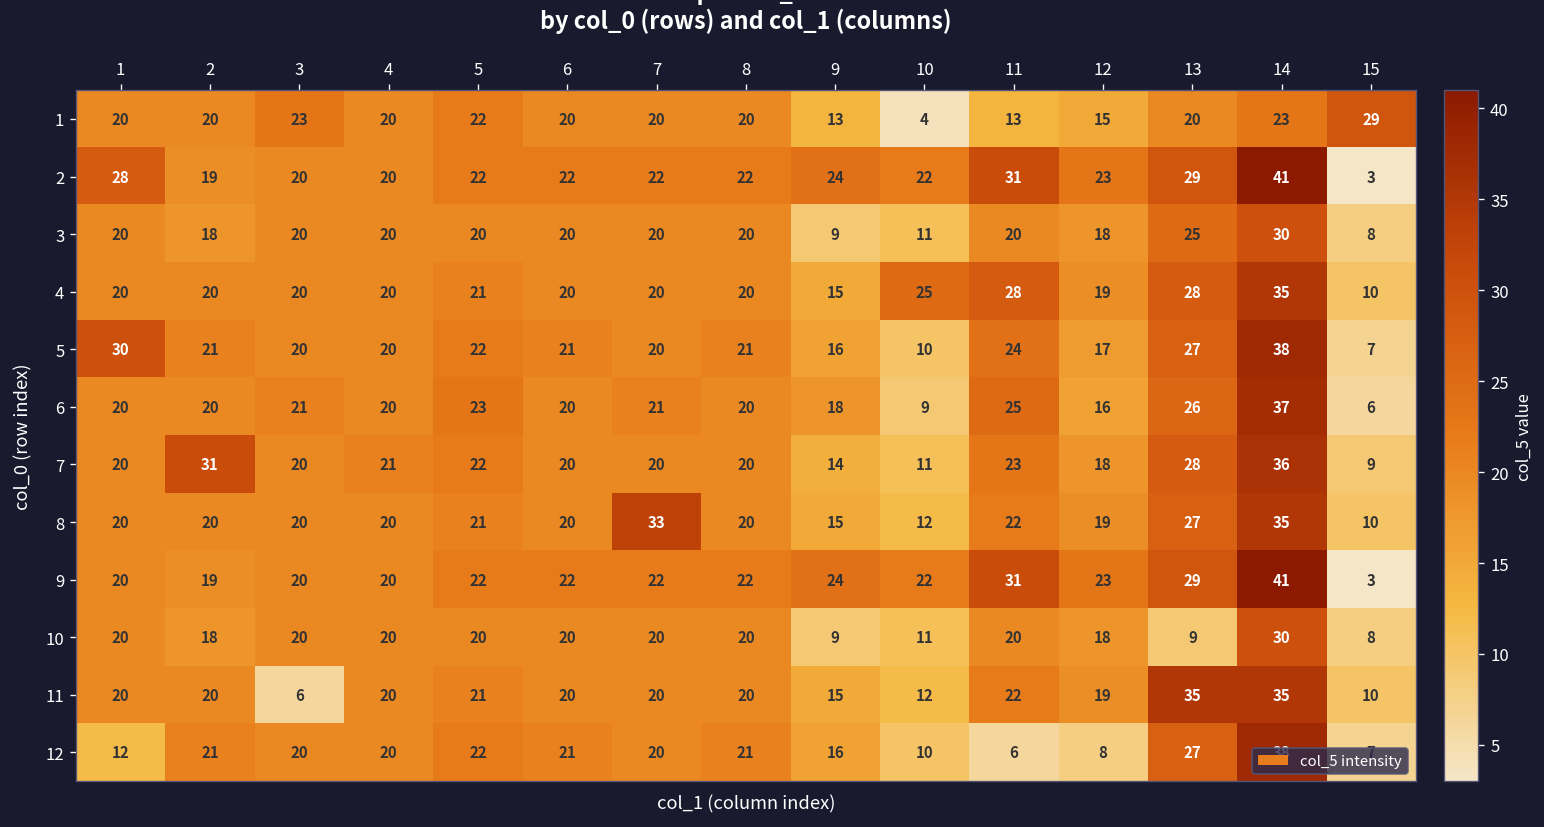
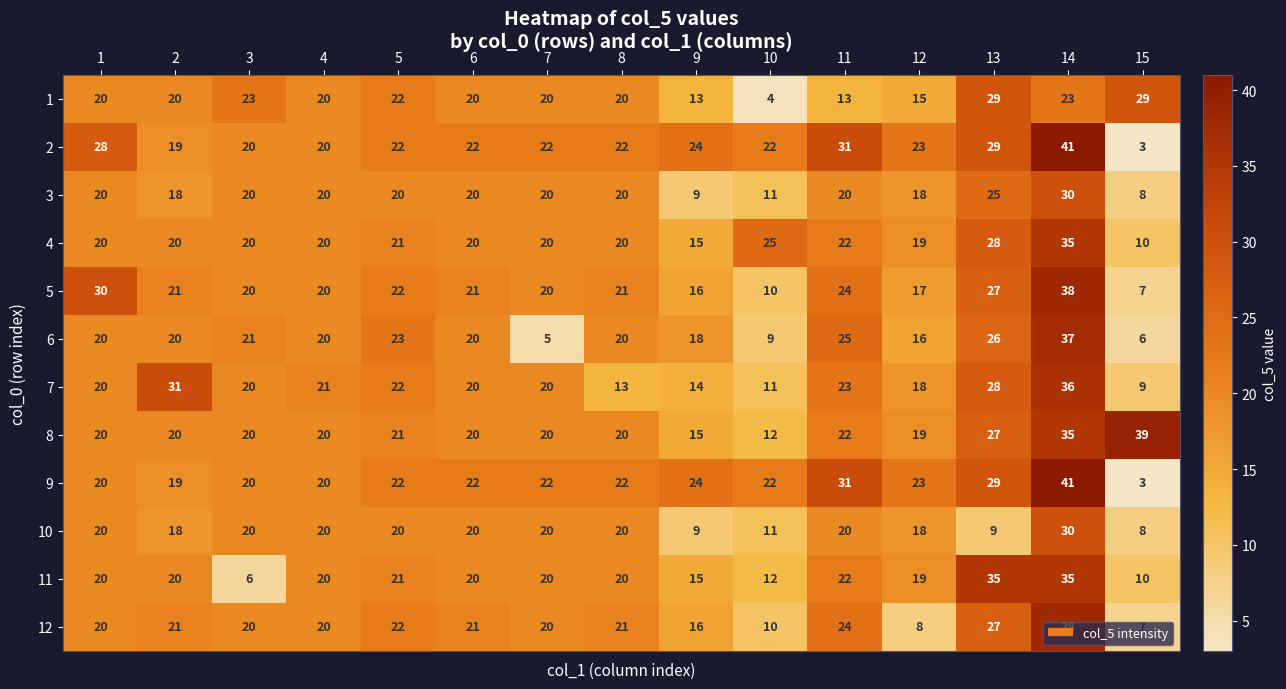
  {
    "1": {
      "1": 20,
      "2": 20,
      "3": 23,
      "4": 20,
      "5": 22,
      "6": 20,
      "7": 20,
      "8": 20,
      "9": 13,
      "10": 4,
      "11": 13,
      "12": 15,
-     "13": 20,
+     "13": 29,
      "14": 23,
      "15": 29
    },
    "2": {
      "1": 28,
      "2": 19,
      "3": 20,
      "4": 20,
      "5": 22,
      "6": 22,
      "7": 22,
      "8": 22,
      "9": 24,
      "10": 22,
      "11": 31,
      "12": 23,
      "13": 29,
      "14": 41,
      "15": 3
    },
    "3": {
      "1": 20,
      "2": 18,
      "3": 20,
      "4": 20,
      "5": 20,
      "6": 20,
      "7": 20,
      "8": 20,
      "9": 9,
      "10": 11,
      "11": 20,
      "12": 18,
      "13": 25,
      "14": 30,
      "15": 8
    },
    "4": {
      "1": 20,
      "2": 20,
      "3": 20,
      "4": 20,
      "5": 21,
      "6": 20,
      "7": 20,
      "8": 20,
      "9": 15,
      "10": 25,
-     "11": 28,
+     "11": 22,
      "12": 19,
      "13": 28,
      "14": 35,
      "15": 10
    },
    "5": {
      "1": 30,
      "2": 21,
      "3": 20,
      "4": 20,
      "5": 22,
      "6": 21,
      "7": 20,
      "8": 21,
      "9": 16,
      "10": 10,
      "11": 24,
      "12": 17,
      "13": 27,
      "14": 38,
      "15": 7
    },
    "6": {
      "1": 20,
      "2": 20,
      "3": 21,
      "4": 20,
      "5": 23,
      "6": 20,
-     "7": 21,
+     "7": 5,
      "8": 20,
      "9": 18,
      "10": 9,
      "11": 25,
      "12": 16,
      "13": 26,
      "14": 37,
      "15": 6
    },
    "7": {
      "1": 20,
      "2": 31,
      "3": 20,
      "4": 21,
      "5": 22,
      "6": 20,
      "7": 20,
-     "8": 20,
+     "8": 13,
      "9": 14,
      "10": 11,
      "11": 23,
      "12": 18,
      "13": 28,
      "14": 36,
      "15": 9
    },
    "8": {
      "1": 20,
      "2": 20,
      "3": 20,
      "4": 20,
      "5": 21,
      "6": 20,
-     "7": 33,
+     "7": 20,
      "8": 20,
      "9": 15,
      "10": 12,
      "11": 22,
      "12": 19,
      "13": 27,
      "14": 35,
-     "15": 10
+     "15": 39
    },
    "9": {
      "1": 20,
      "2": 19,
      "3": 20,
      "4": 20,
      "5": 22,
      "6": 22,
      "7": 22,
      "8": 22,
      "9": 24,
      "10": 22,
      "11": 31,
      "12": 23,
      "13": 29,
      "14": 41,
      "15": 3
    },
    "10": {
      "1": 20,
      "2": 18,
      "3": 20,
      "4": 20,
      "5": 20,
      "6": 20,
      "7": 20,
      "8": 20,
      "9": 9,
      "10": 11,
      "11": 20,
      "12": 18,
      "13": 9,
      "14": 30,
      "15": 8
    },
    "11": {
      "1": 20,
      "2": 20,
      "3": 6,
      "4": 20,
      "5": 21,
      "6": 20,
      "7": 20,
      "8": 20,
      "9": 15,
      "10": 12,
      "11": 22,
      "12": 19,
      "13": 35,
      "14": 35,
      "15": 10
    },
    "12": {
-     "1": 12,
+     "1": 20,
      "2": 21,
      "3": 20,
      "4": 20,
      "5": 22,
      "6": 21,
      "7": 20,
      "8": 21,
      "9": 16,
      "10": 10,
-     "11": 6,
+     "11": 24,
      "12": 8,
      "13": 27
    }
  }
